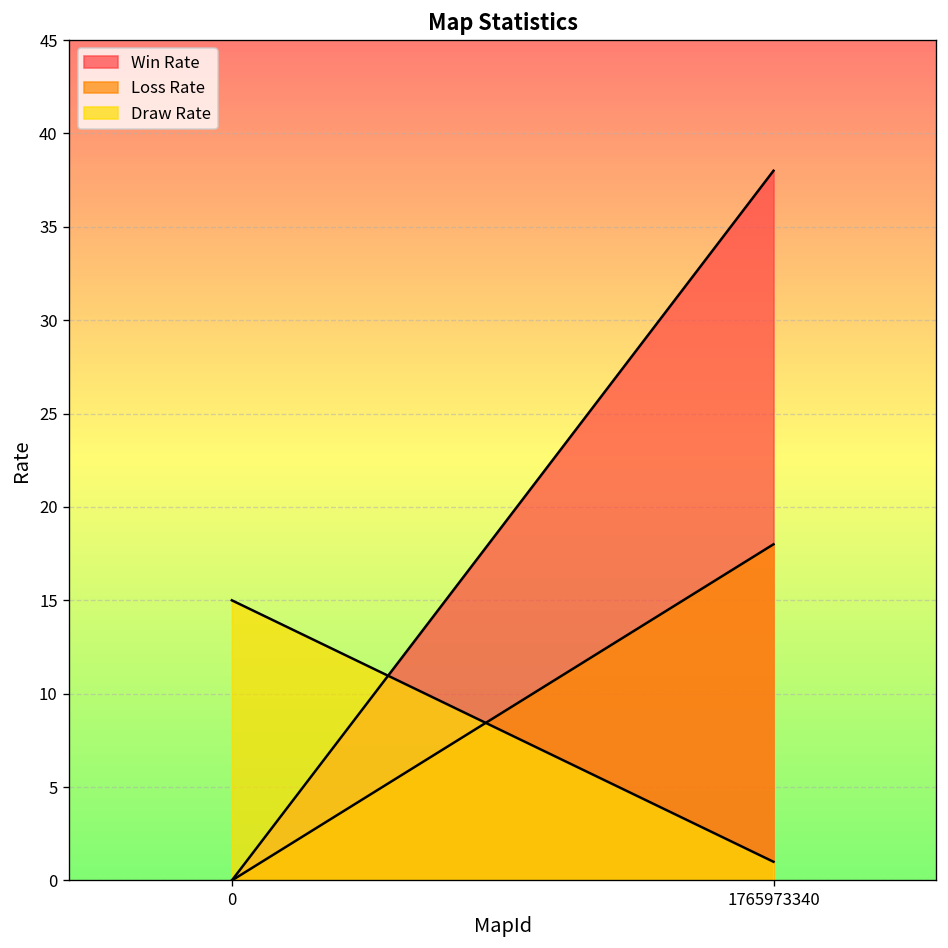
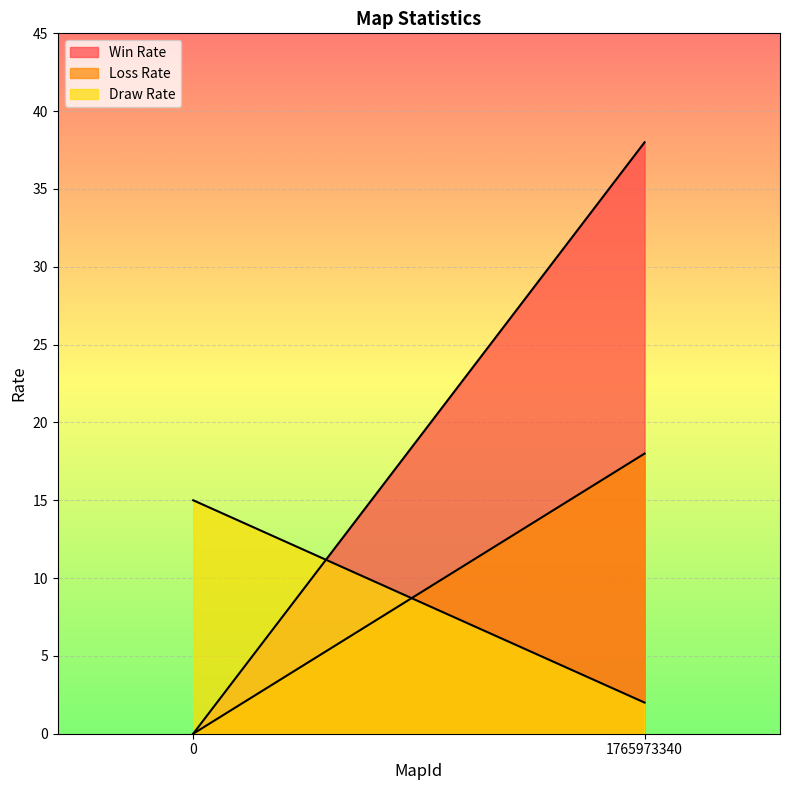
  {
    "Win Rate": {
      "1765973340": 38
    },
    "Loss Rate": {
      "1765973340": 18
    },
    "Draw Rate": {
      "0": 15,
-     "1765973340": 1
+     "1765973340": 2
    }
  }
